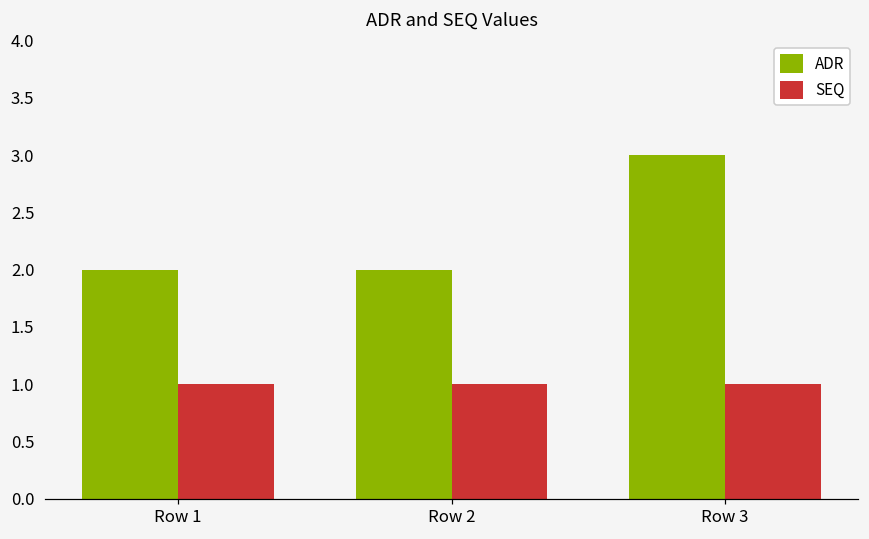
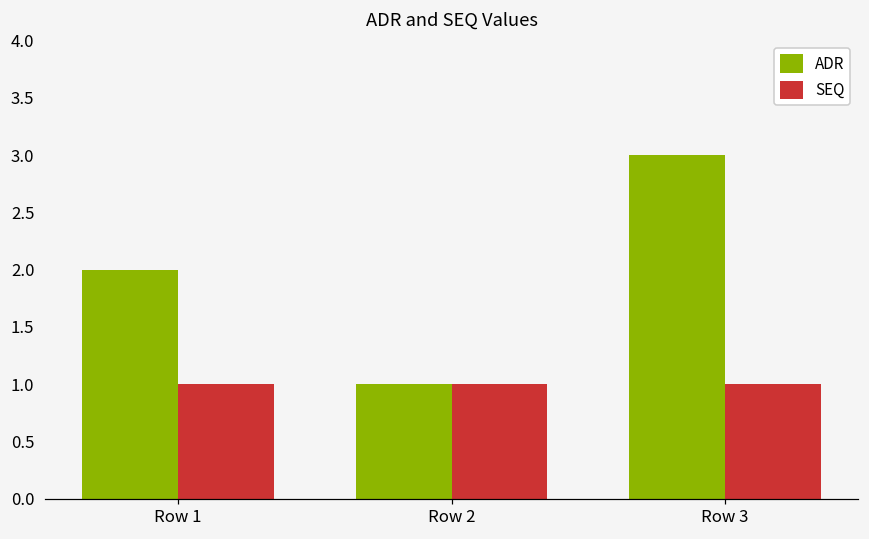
  {
    "ADR": {
      "Row 1": 2,
-     "Row 2": 2,
+     "Row 2": 1,
      "Row 3": 3
    },
    "SEQ": {
      "Row 1": 1,
      "Row 2": 1,
      "Row 3": 1
    }
  }
